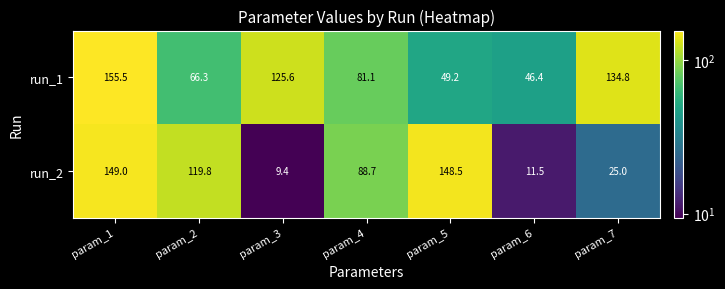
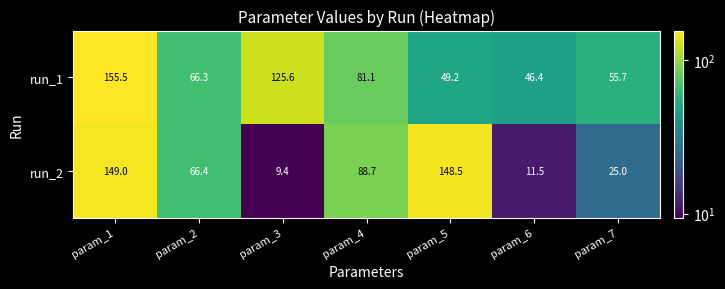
  {
    "run_1": {
      "param_1": 155.5,
      "param_2": 66.3,
      "param_3": 125.6,
      "param_4": 81.1,
      "param_5": 49.2,
      "param_6": 46.4,
-     "param_7": 134.8
+     "param_7": 55.7
    },
    "run_2": {
      "param_1": 149.0,
-     "param_2": 119.8,
+     "param_2": 66.4,
      "param_3": 9.4,
      "param_4": 88.7,
      "param_5": 148.5,
      "param_6": 11.5,
      "param_7": 25.0
    }
  }
